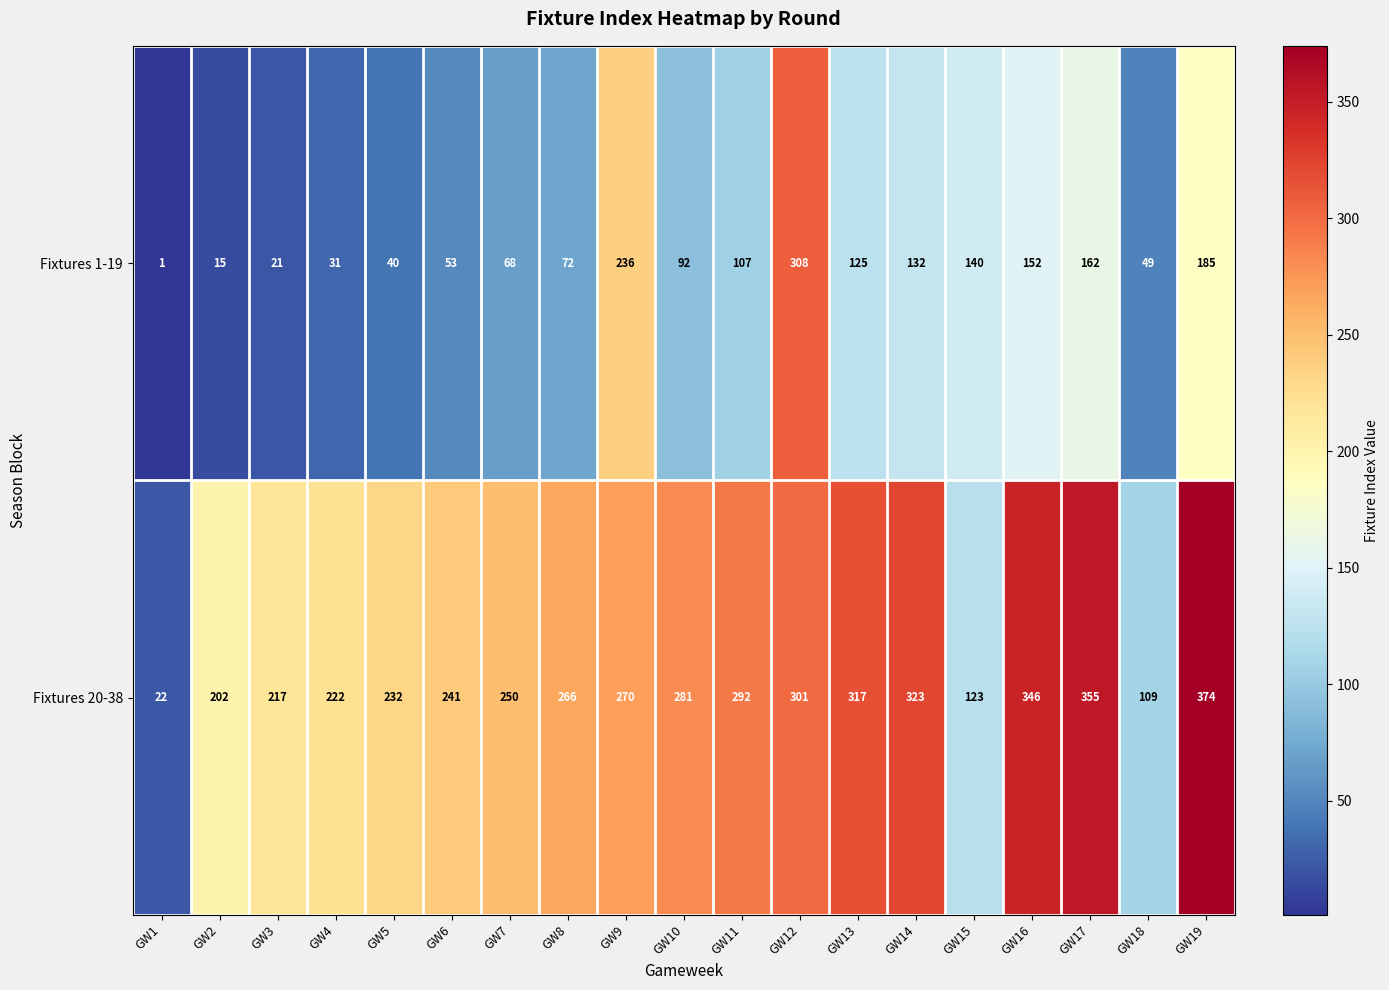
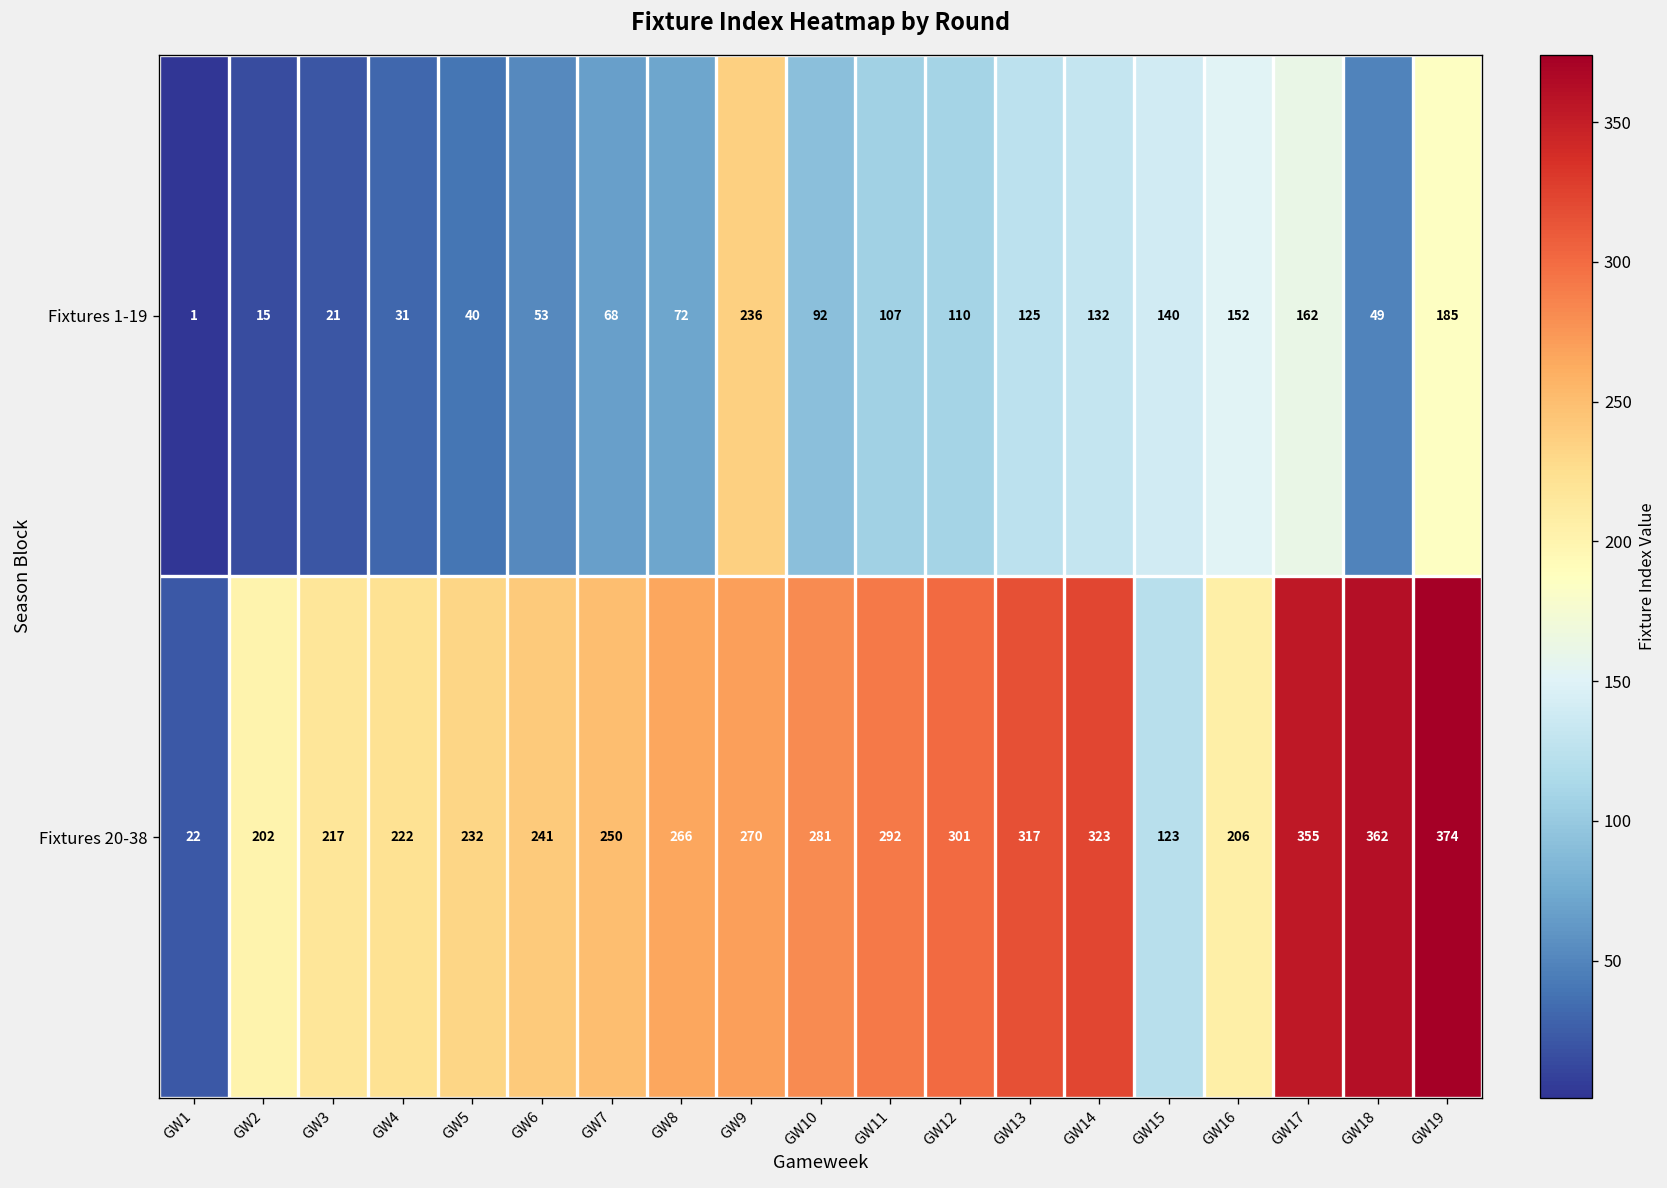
  {
    "Fixtures 1-19": {
      "GW1": 1,
      "GW2": 15,
      "GW3": 21,
      "GW4": 31,
      "GW5": 40,
      "GW6": 53,
      "GW7": 68,
      "GW8": 72,
      "GW9": 236,
      "GW10": 92,
      "GW11": 107,
-     "GW12": 308,
+     "GW12": 110,
      "GW13": 125,
      "GW14": 132,
      "GW15": 140,
      "GW16": 152,
      "GW17": 162,
      "GW18": 49,
      "GW19": 185
    },
    "Fixtures 20-38": {
      "GW1": 22,
      "GW2": 202,
      "GW3": 217,
      "GW4": 222,
      "GW5": 232,
      "GW6": 241,
      "GW7": 250,
      "GW8": 266,
      "GW9": 270,
      "GW10": 281,
      "GW11": 292,
      "GW12": 301,
      "GW13": 317,
      "GW14": 323,
      "GW15": 123,
-     "GW16": 346,
+     "GW16": 206,
      "GW17": 355,
-     "GW18": 109,
+     "GW18": 362,
      "GW19": 374
    }
  }
